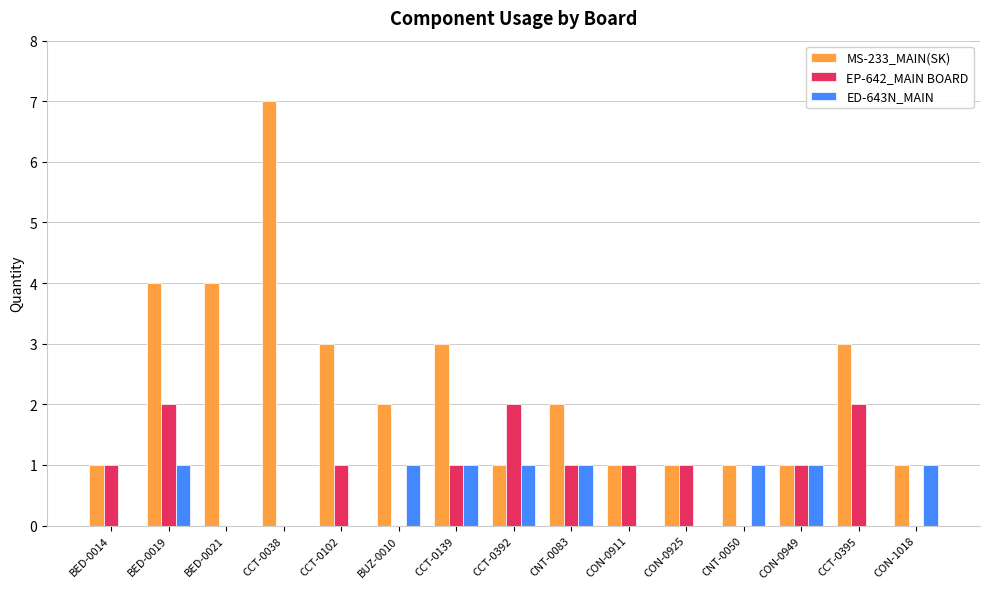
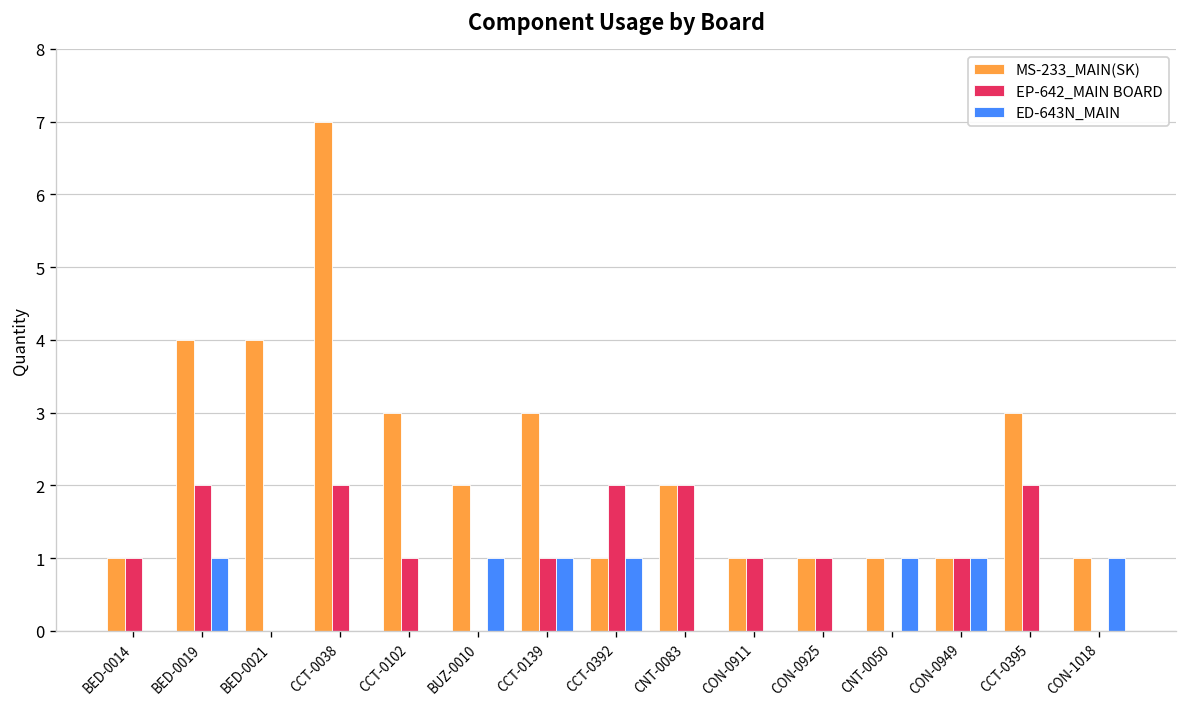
  {
    "MS-233_MAIN(SK)": {
      "BED-0014": 1,
      "BED-0019": 4,
      "BED-0021": 4,
      "CCT-0038": 7,
      "CCT-0102": 3,
      "BUZ-0010": 2,
      "CCT-0139": 3,
      "CCT-0392": 1,
      "CNT-0083": 2,
      "CON-0911": 1,
      "CON-0925": 1,
      "CNT-0050": 1,
      "CON-0949": 1,
      "CCT-0395": 3,
      "CON-1018": 1
    },
    "EP-642_MAIN BOARD": {
      "BED-0014": 1,
      "BED-0019": 2,
      "BED-0021": 0,
-     "CCT-0038": 0,
+     "CCT-0038": 2,
      "CCT-0102": 1,
      "BUZ-0010": 0,
      "CCT-0139": 1,
      "CCT-0392": 2,
-     "CNT-0083": 1,
+     "CNT-0083": 2,
      "CON-0911": 1,
      "CON-0925": 1,
      "CNT-0050": 0,
      "CON-0949": 1,
      "CCT-0395": 2,
      "CON-1018": 0
    },
    "ED-643N_MAIN": {
      "BED-0014": 0,
      "BED-0019": 1,
      "BED-0021": 0,
      "CCT-0038": 0,
      "CCT-0102": 0,
      "BUZ-0010": 1,
      "CCT-0139": 1,
      "CCT-0392": 1,
-     "CNT-0083": 1,
+     "CNT-0083": 0,
      "CON-0911": 0,
      "CON-0925": 0,
      "CNT-0050": 1,
      "CON-0949": 1,
      "CCT-0395": 0,
      "CON-1018": 1
    }
  }
